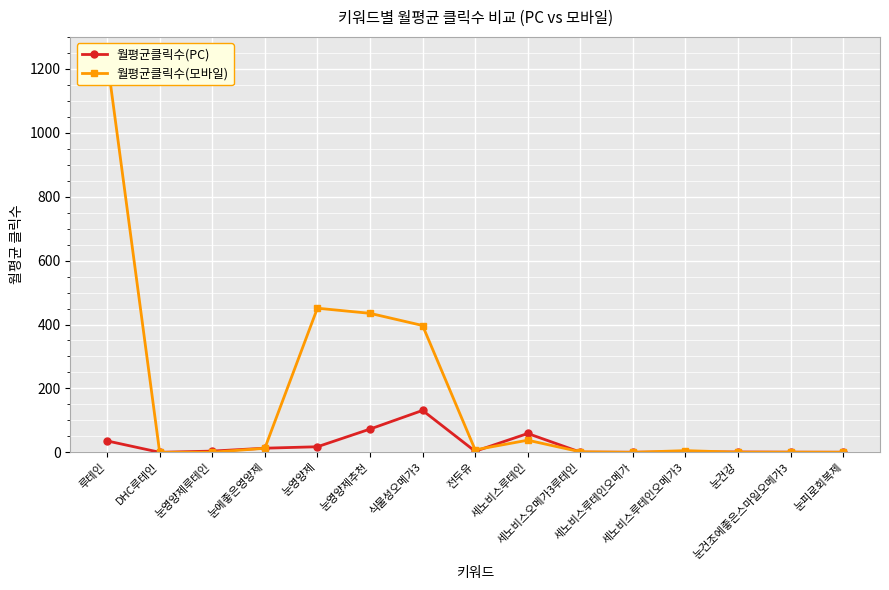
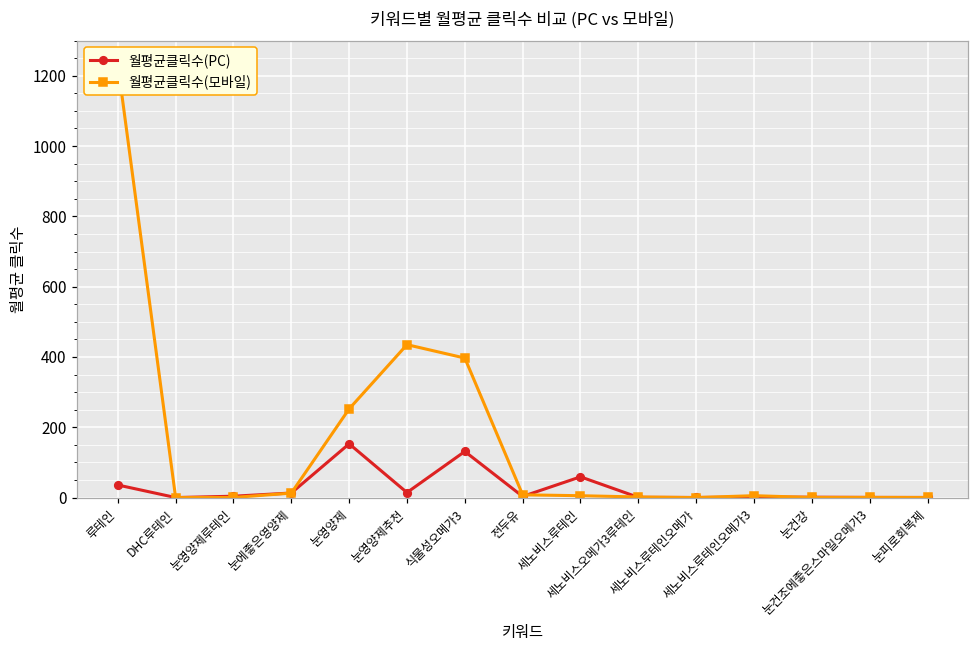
  {
    "월평균클릭수(PC)": {
      "루테인": 40,
-     "눈영양제": 20,
-     "눈영양제추천": 70,
+     "눈영양제": 150,
+     "눈영양제추천": 10,
      "식물성오메가3": 130,
      "세노비스루테인": 60
    },
    "월평균클릭수(모바일)": {
-     "눈영양제": 450,
+     "눈영양제": 250,
      "눈영양제추천": 440,
      "식물성오메가3": 400,
-     "세노비스루테인": 40
+     "세노비스루테인": 10
    }
  }
